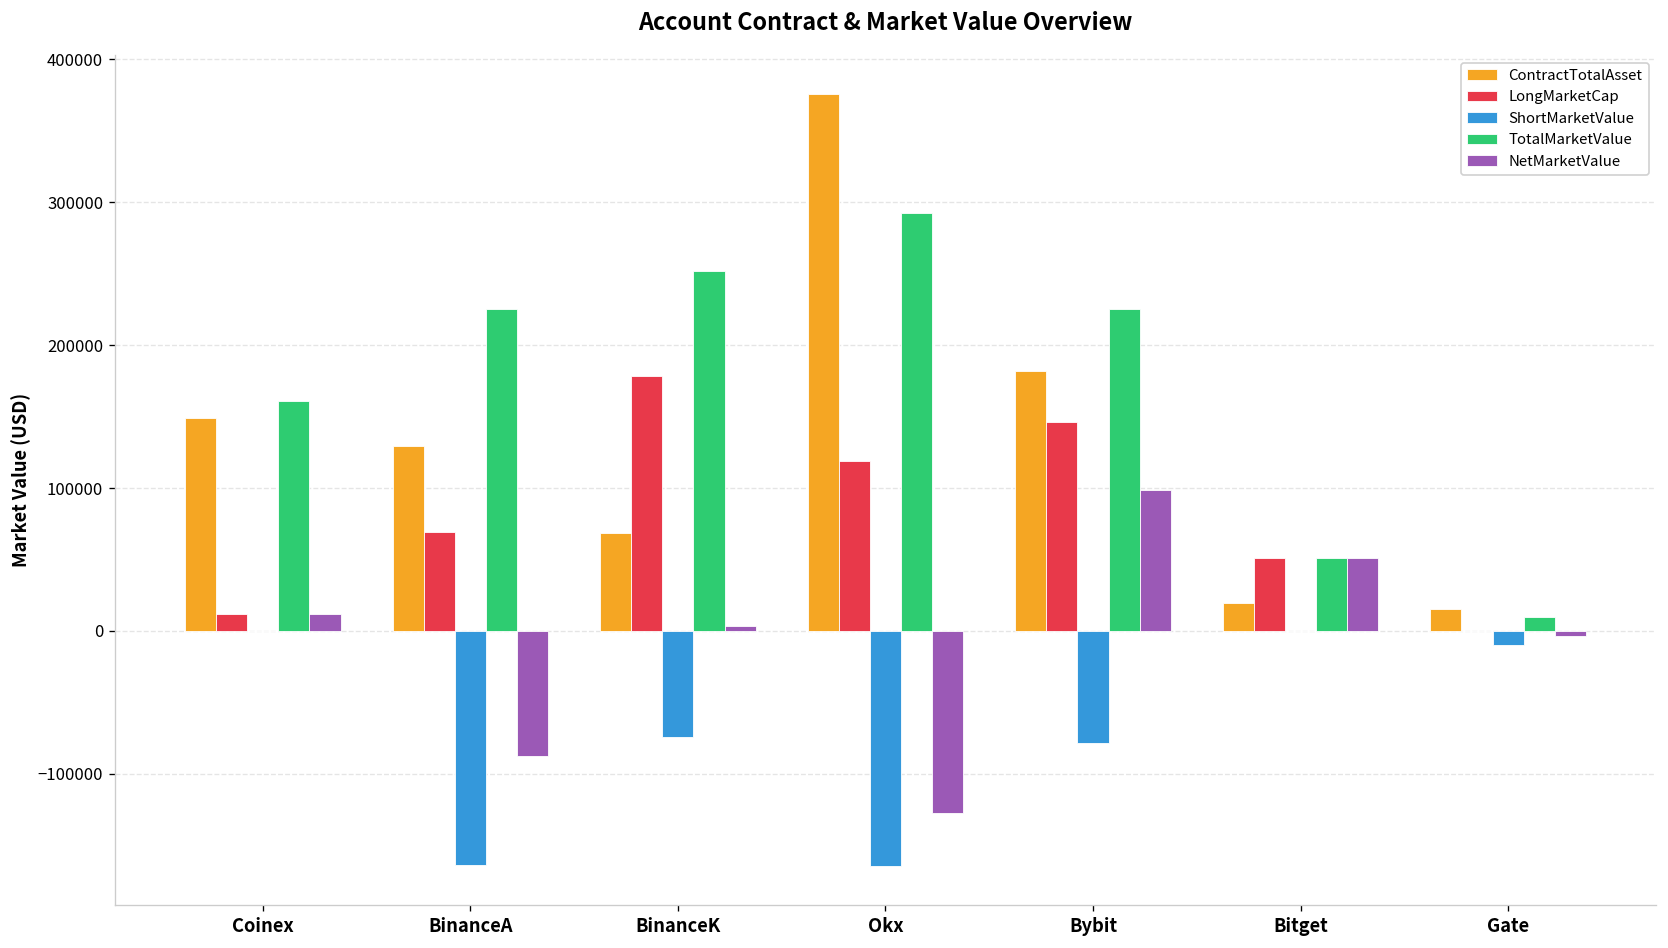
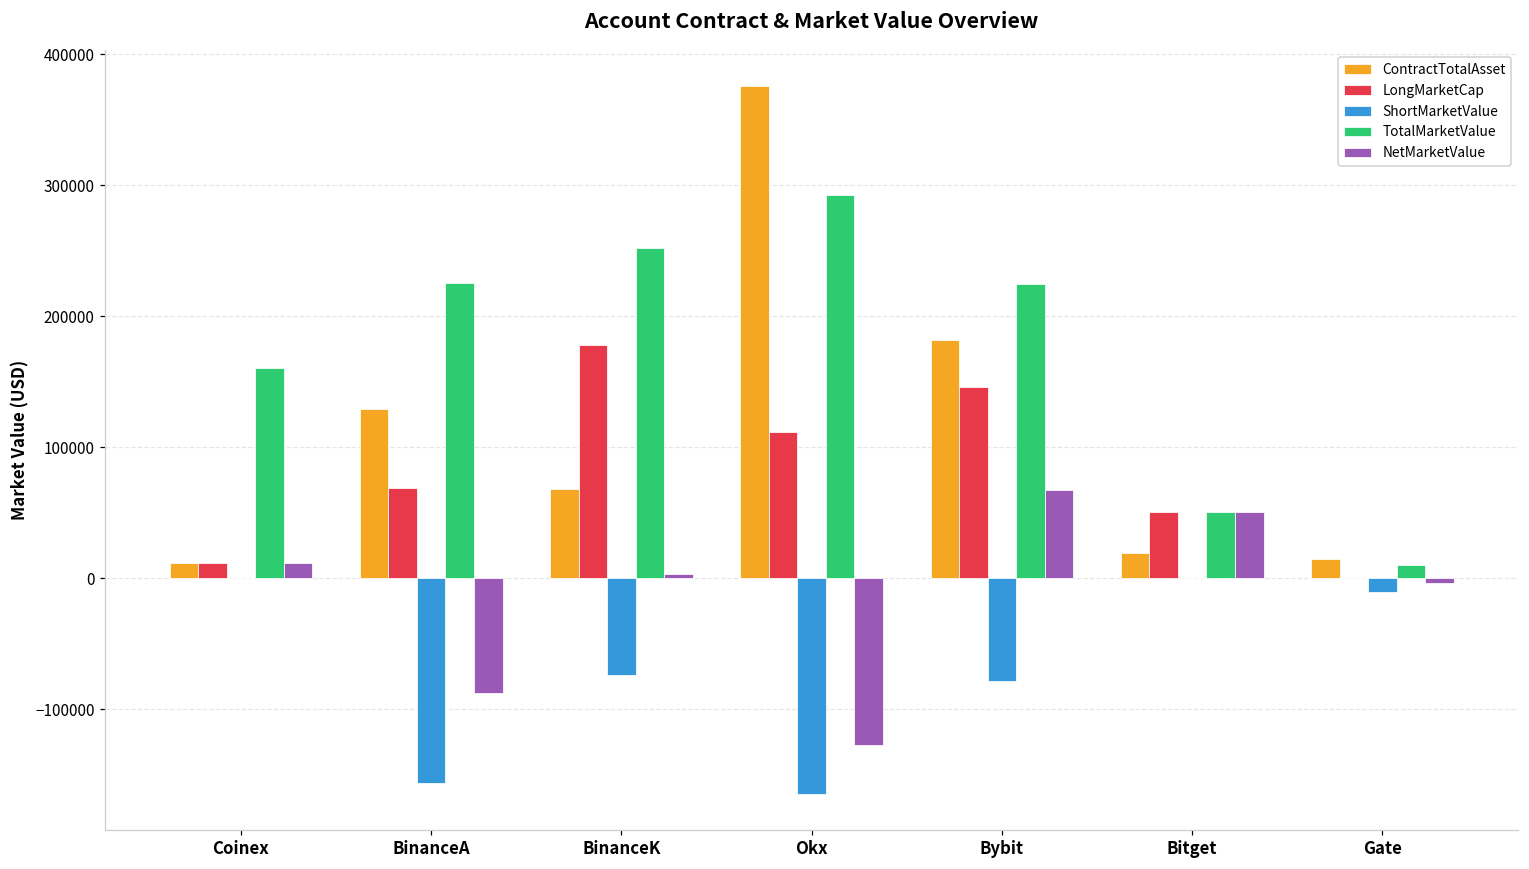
  {
    "ContractTotalAsset": {
-     "Coinex": 149000,
+     "Coinex": 12000,
      "BinanceA": 129000,
      "BinanceK": 68000,
      "Okx": 376000,
      "Bybit": 182000,
      "Bitget": 19000,
      "Gate": 15000
    },
    "LongMarketCap": {
      "Coinex": 12000,
      "BinanceA": 69000,
      "BinanceK": 178000,
-     "Okx": 119000,
+     "Okx": 112000,
      "Bybit": 146000,
      "Bitget": 51000,
      "Gate": 0
    },
    "ShortMarketValue": {
-     "BinanceA": -164000,
+     "BinanceA": -156000,
      "BinanceK": -74000,
      "Okx": -165000,
      "Bybit": -79000,
      "Bitget": 0,
      "Gate": -10000
    },
    "TotalMarketValue": {
      "Coinex": 161000,
      "BinanceA": 226000,
      "BinanceK": 252000,
      "Okx": 293000,
      "Bybit": 225000,
      "Bitget": 51000,
      "Gate": 10000
    },
    "NetMarketValue": {
      "Coinex": 12000,
      "BinanceA": -87000,
      "BinanceK": 3000,
      "Okx": -127000,
-     "Bybit": 99000,
+     "Bybit": 68000,
      "Bitget": 51000,
      "Gate": -3000
    }
  }
